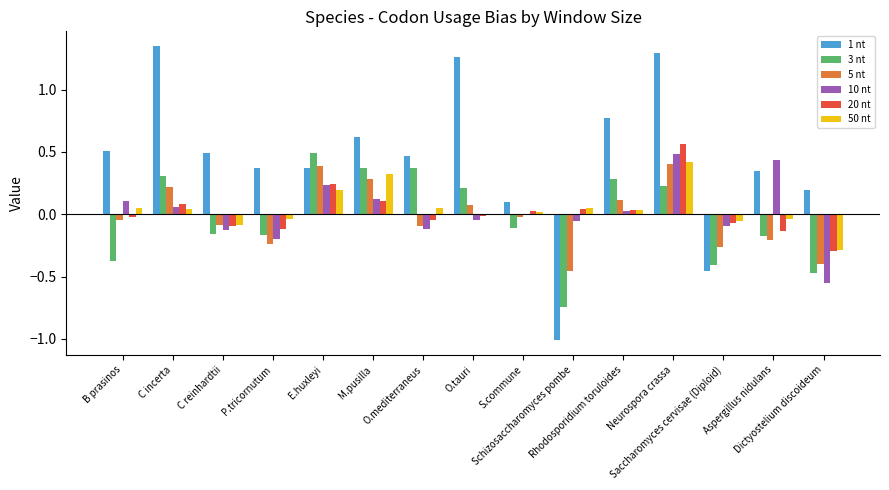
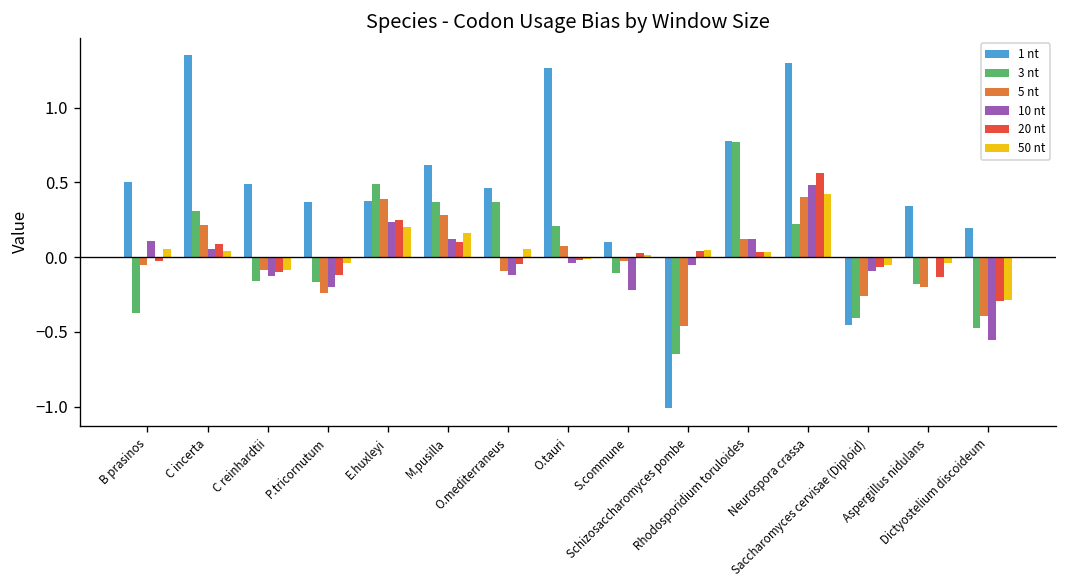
  {
    "1 nt": {
      "B prasinos": 0.50,
      "C incerta": 1.35,
      "C reinhardtii": 0.49,
      "P.tricornutum": 0.37,
      "E.huxleyi": 0.37,
      "M.pusilla": 0.62,
      "O.mediterraneus": 0.46,
      "O.tauri": 1.26,
      "S.commune": 0.10,
      "Schizosaccharomyces pombe": -1.01,
      "Rhodosporidium toruloides": 0.77,
      "Neurospora crassa": 1.30,
      "Saccharomyces cervisae (Diploid)": -0.45,
      "Aspergillus nidulans": 0.34,
      "Dictyostelium discoideum": 0.19
    },
    "3 nt": {
      "B prasinos": -0.37,
      "C incerta": 0.31,
      "C reinhardtii": -0.16,
      "P.tricornutum": -0.17,
      "E.huxleyi": 0.49,
      "M.pusilla": 0.37,
      "O.mediterraneus": 0.37,
      "O.tauri": 0.21,
      "S.commune": -0.11,
-     "Schizosaccharomyces pombe": -0.74,
-     "Rhodosporidium toruloides": 0.28,
+     "Schizosaccharomyces pombe": -0.65,
+     "Rhodosporidium toruloides": 0.77,
      "Neurospora crassa": 0.22,
      "Saccharomyces cervisae (Diploid)": -0.41,
      "Aspergillus nidulans": -0.18,
      "Dictyostelium discoideum": -0.48
    },
    "10 nt": {
      "B prasinos": 0.11,
      "C incerta": 0.06,
      "C reinhardtii": -0.12,
      "P.tricornutum": -0.20,
      "E.huxleyi": 0.24,
      "M.pusilla": 0.12,
      "O.mediterraneus": -0.12,
      "O.tauri": -0.04,
-     "S.commune": 0.00,
+     "S.commune": -0.22,
      "Schizosaccharomyces pombe": -0.05,
-     "Rhodosporidium toruloides": 0.02,
+     "Rhodosporidium toruloides": 0.12,
      "Neurospora crassa": 0.48,
      "Saccharomyces cervisae (Diploid)": -0.09,
-     "Aspergillus nidulans": 0.44,
+     "Aspergillus nidulans": 0.00,
      "Dictyostelium discoideum": -0.55
    },
    "50 nt": {
      "B prasinos": 0.05,
      "C incerta": 0.04,
      "C reinhardtii": -0.09,
      "P.tricornutum": -0.04,
      "E.huxleyi": 0.20,
-     "M.pusilla": 0.32,
+     "M.pusilla": 0.16,
      "O.mediterraneus": 0.05,
      "Schizosaccharomyces pombe": 0.05,
      "Rhodosporidium toruloides": 0.03,
      "Neurospora crassa": 0.42,
      "Saccharomyces cervisae (Diploid)": -0.06,
      "Aspergillus nidulans": -0.04,
      "Dictyostelium discoideum": -0.28
    }
  }
